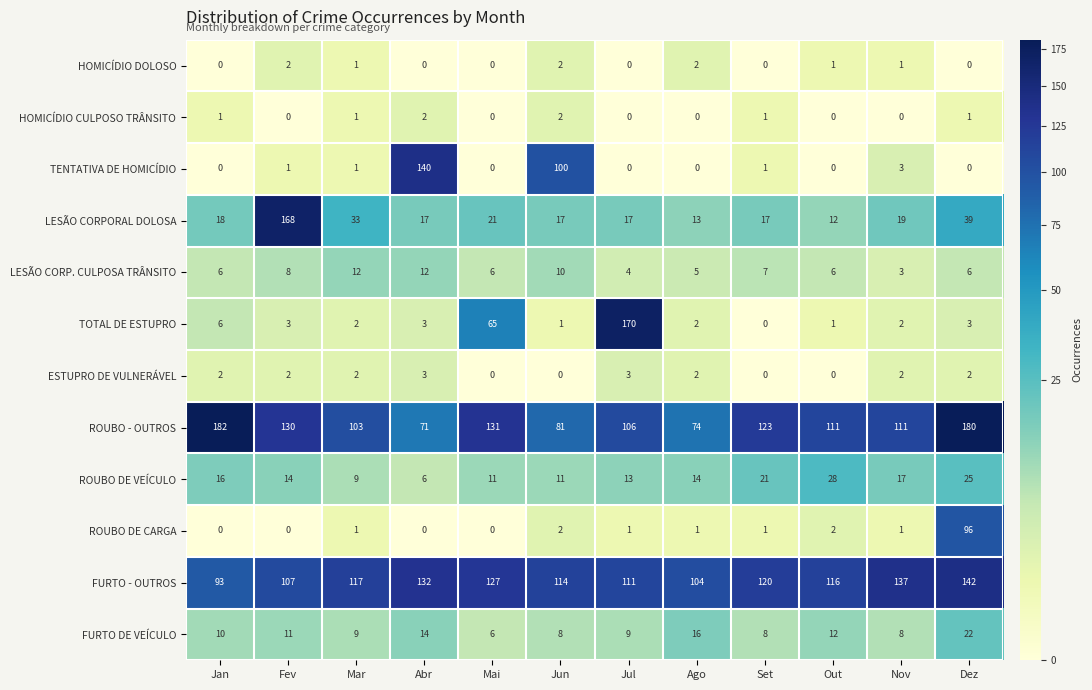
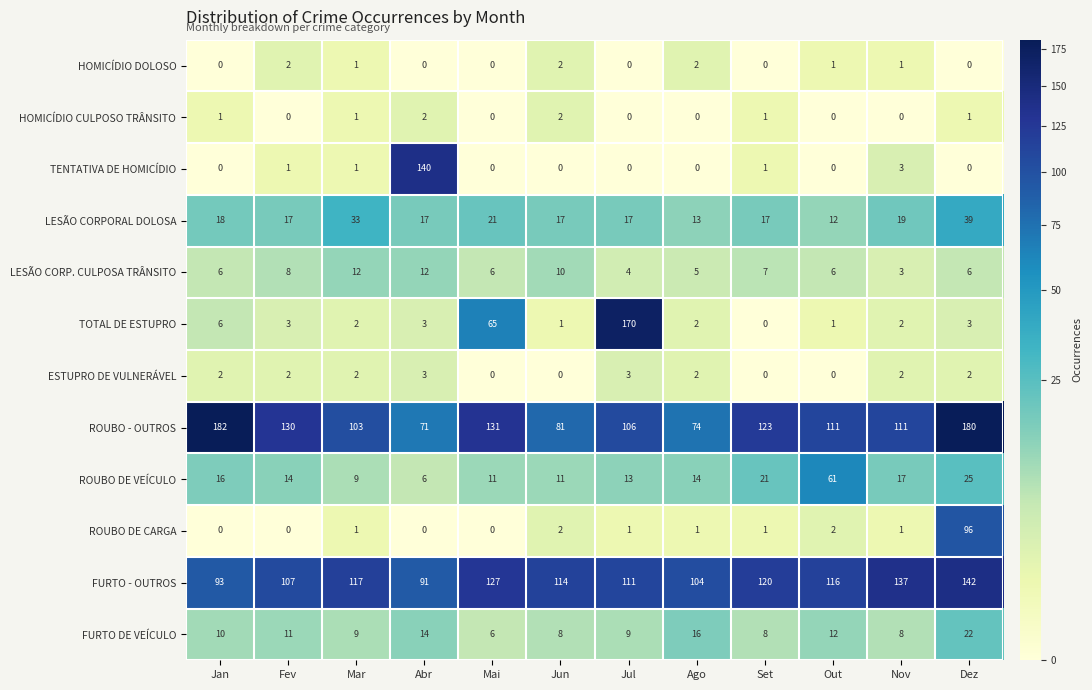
  {
    "HOMICÍDIO DOLOSO": {
      "Jan": 0,
      "Fev": 2,
      "Mar": 1,
      "Abr": 0,
      "Mai": 0,
      "Jun": 2,
      "Jul": 0,
      "Ago": 2,
      "Set": 0,
      "Out": 1,
      "Nov": 1,
      "Dez": 0
    },
    "HOMICÍDIO CULPOSO TRÂNSITO": {
      "Jan": 1,
      "Fev": 0,
      "Mar": 1,
      "Abr": 2,
      "Mai": 0,
      "Jun": 2,
      "Jul": 0,
      "Ago": 0,
      "Set": 1,
      "Out": 0,
      "Nov": 0,
      "Dez": 1
    },
    "TENTATIVA DE HOMICÍDIO": {
      "Jan": 0,
      "Fev": 1,
      "Mar": 1,
      "Abr": 140,
      "Mai": 0,
-     "Jun": 100,
+     "Jun": 0,
      "Jul": 0,
      "Ago": 0,
      "Set": 1,
      "Out": 0,
      "Nov": 3,
      "Dez": 0
    },
    "LESÃO CORPORAL DOLOSA": {
      "Jan": 18,
-     "Fev": 168,
+     "Fev": 17,
      "Mar": 33,
      "Abr": 17,
      "Mai": 21,
      "Jun": 17,
      "Jul": 17,
      "Ago": 13,
      "Set": 17,
      "Out": 12,
      "Nov": 19,
      "Dez": 39
    },
    "LESÃO CORP. CULPOSA TRÂNSITO": {
      "Jan": 6,
      "Fev": 8,
      "Mar": 12,
      "Abr": 12,
      "Mai": 6,
      "Jun": 10,
      "Jul": 4,
      "Ago": 5,
      "Set": 7,
      "Out": 6,
      "Nov": 3,
      "Dez": 6
    },
    "TOTAL DE ESTUPRO": {
      "Jan": 6,
      "Fev": 3,
      "Mar": 2,
      "Abr": 3,
      "Mai": 65,
      "Jun": 1,
      "Jul": 170,
      "Ago": 2,
      "Set": 0,
      "Out": 1,
      "Nov": 2,
      "Dez": 3
    },
    "ESTUPRO DE VULNERÁVEL": {
      "Jan": 2,
      "Fev": 2,
      "Mar": 2,
      "Abr": 3,
      "Mai": 0,
      "Jun": 0,
      "Jul": 3,
      "Ago": 2,
      "Set": 0,
      "Out": 0,
      "Nov": 2,
      "Dez": 2
    },
    "ROUBO - OUTROS": {
      "Jan": 182,
      "Fev": 130,
      "Mar": 103,
      "Abr": 71,
      "Mai": 131,
      "Jun": 81,
      "Jul": 106,
      "Ago": 74,
      "Set": 123,
      "Out": 111,
      "Nov": 111,
      "Dez": 180
    },
    "ROUBO DE VEÍCULO": {
      "Jan": 16,
      "Fev": 14,
      "Mar": 9,
      "Abr": 6,
      "Mai": 11,
      "Jun": 11,
      "Jul": 13,
      "Ago": 14,
      "Set": 21,
-     "Out": 28,
+     "Out": 61,
      "Nov": 17,
      "Dez": 25
    },
    "ROUBO DE CARGA": {
      "Jan": 0,
      "Fev": 0,
      "Mar": 1,
      "Abr": 0,
      "Mai": 0,
      "Jun": 2,
      "Jul": 1,
      "Ago": 1,
      "Set": 1,
      "Out": 2,
      "Nov": 1,
      "Dez": 96
    },
    "FURTO - OUTROS": {
      "Jan": 93,
      "Fev": 107,
      "Mar": 117,
-     "Abr": 132,
+     "Abr": 91,
      "Mai": 127,
      "Jun": 114,
      "Jul": 111,
      "Ago": 104,
      "Set": 120,
      "Out": 116,
      "Nov": 137,
      "Dez": 142
    },
    "FURTO DE VEÍCULO": {
      "Jan": 10,
      "Fev": 11,
      "Mar": 9,
      "Abr": 14,
      "Mai": 6,
      "Jun": 8,
      "Jul": 9,
      "Ago": 16,
      "Set": 8,
      "Out": 12,
      "Nov": 8,
      "Dez": 22
    }
  }
